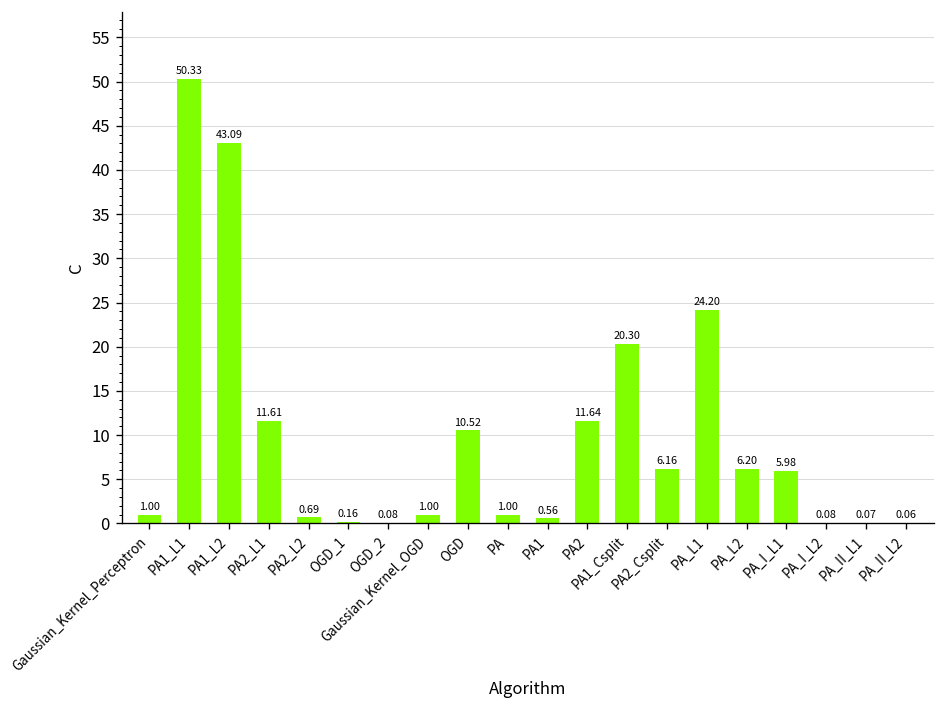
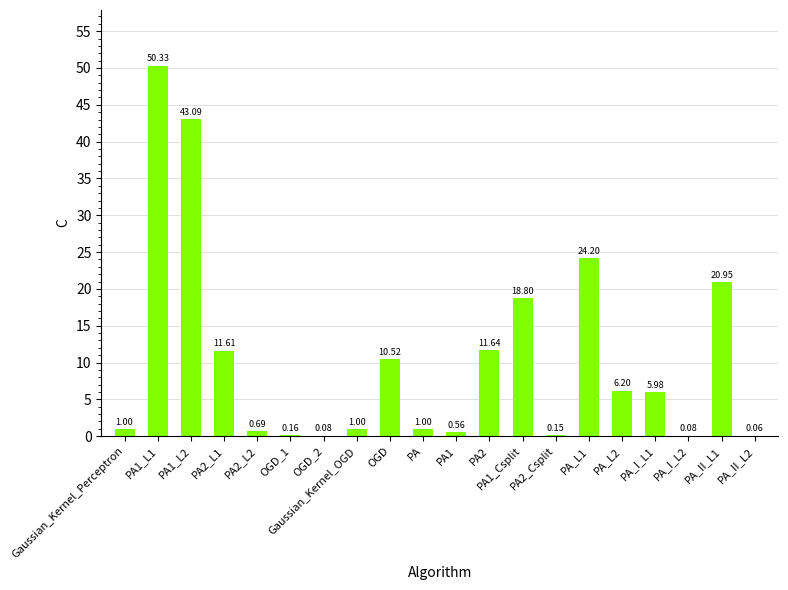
  {
    "Gaussian_Kernel_Perceptron": 1.00,
    "PA1_L1": 50.33,
    "PA1_L2": 43.09,
    "PA2_L1": 11.61,
    "PA2_L2": 0.69,
    "OGD_1": 0.16,
    "OGD_2": 0.08,
    "Gaussian_Kernel_OGD": 1.00,
    "OGD": 10.52,
    "PA": 1.00,
    "PA1": 0.56,
    "PA2": 11.64,
-   "PA1_Csplit": 20.30,
-   "PA2_Csplit": 6.16,
+   "PA1_Csplit": 18.80,
+   "PA2_Csplit": 0.15,
    "PA_L1": 24.20,
    "PA_L2": 6.20,
    "PA_I_L1": 5.98,
    "PA_I_L2": 0.08,
-   "PA_II_L1": 0.07,
+   "PA_II_L1": 20.95,
    "PA_II_L2": 0.06
  }
